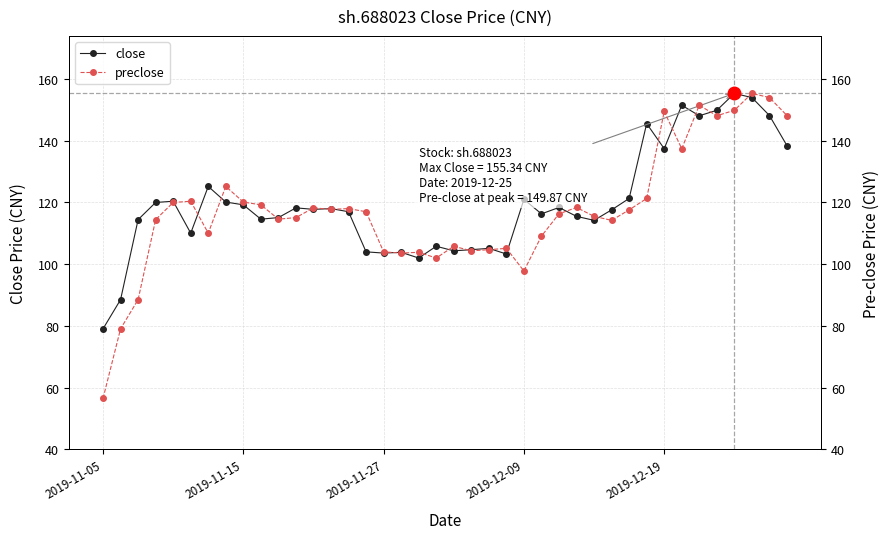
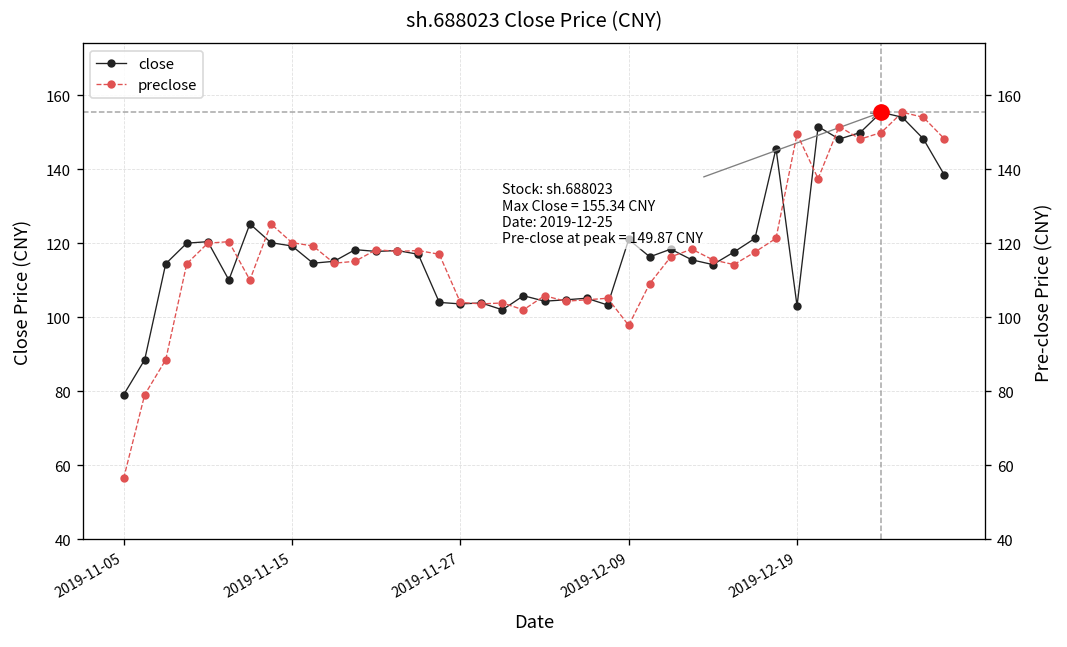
  {
    "close": {
      "2019-11-05": 79,
      "2019-11-15": 119,
      "2019-11-27": 104,
-     "2019-12-19": 137
+     "2019-12-19": 103
    },
    "preclose": {
      "2019-11-05": 57,
      "2019-11-15": 120,
      "2019-11-27": 104,
      "2019-12-09": 98
    }
  }
